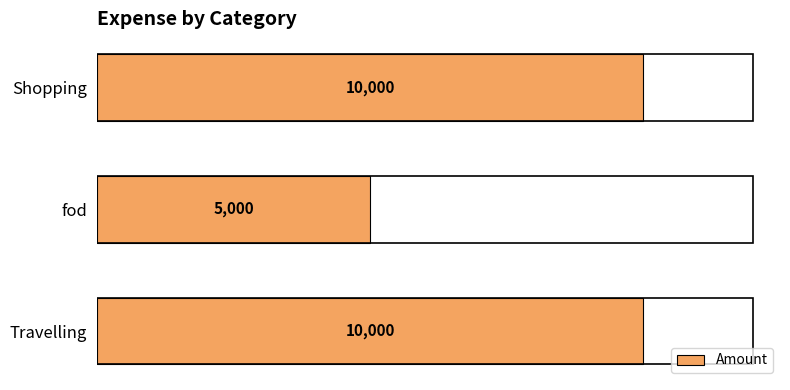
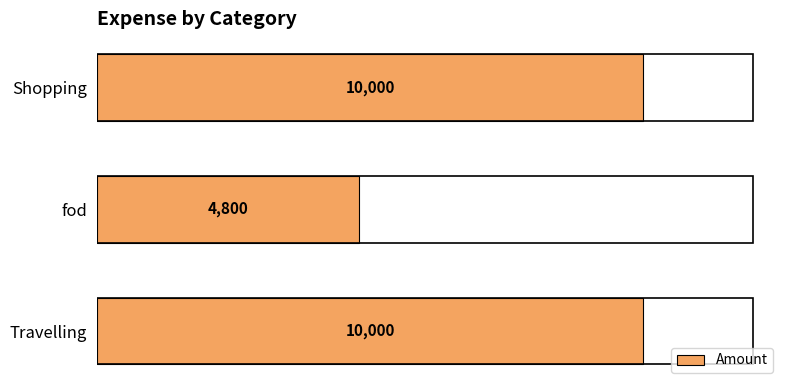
  {
    "Shopping": "10,000",
-   "fod": "5,000",
+   "fod": "4,800",
    "Travelling": "10,000"
  }
